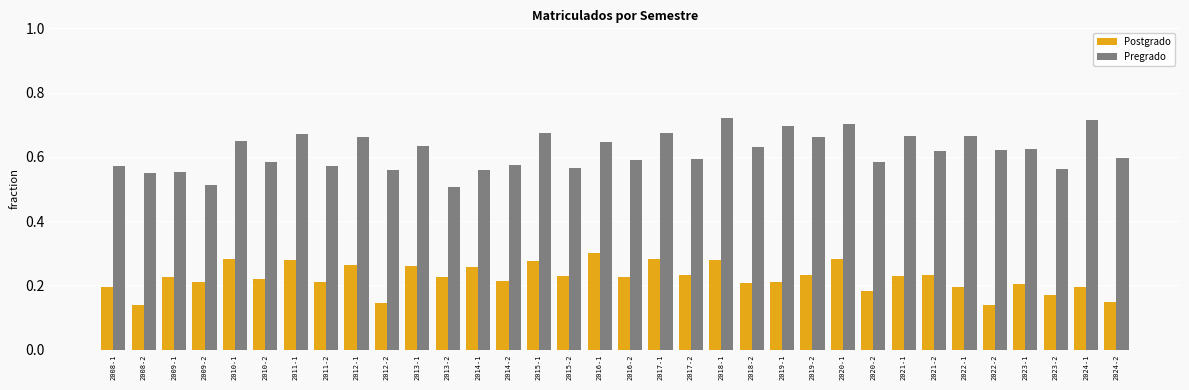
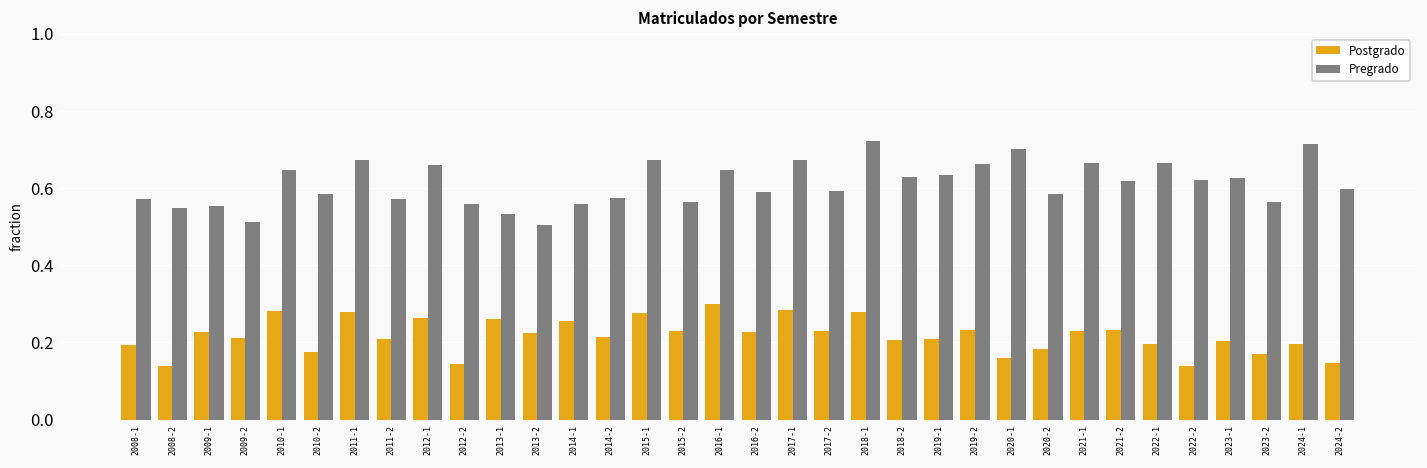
  {
    "Postgrado": {
      "2008-1": 0.19,
      "2008-2": 0.14,
      "2009-1": 0.23,
      "2009-2": 0.21,
      "2010-1": 0.28,
-     "2010-2": 0.22,
+     "2010-2": 0.18,
      "2011-1": 0.28,
      "2011-2": 0.21,
      "2012-1": 0.26,
      "2012-2": 0.14,
      "2013-1": 0.26,
      "2013-2": 0.23,
      "2014-1": 0.26,
      "2014-2": 0.21,
      "2015-1": 0.28,
      "2015-2": 0.23,
      "2016-1": 0.30,
      "2016-2": 0.23,
      "2017-1": 0.28,
      "2017-2": 0.23,
      "2018-1": 0.28,
      "2018-2": 0.21,
      "2019-1": 0.21,
      "2019-2": 0.23,
-     "2020-1": 0.28,
+     "2020-1": 0.16,
      "2020-2": 0.18,
      "2021-1": 0.23,
      "2021-2": 0.23,
      "2022-1": 0.20,
      "2022-2": 0.14,
      "2023-1": 0.20,
      "2023-2": 0.17,
      "2024-1": 0.20,
      "2024-2": 0.15
    },
    "Pregrado": {
      "2008-1": 0.57,
      "2008-2": 0.55,
      "2009-1": 0.55,
      "2009-2": 0.51,
      "2010-1": 0.65,
      "2010-2": 0.58,
      "2011-1": 0.67,
      "2011-2": 0.57,
      "2012-1": 0.66,
      "2012-2": 0.56,
-     "2013-1": 0.63,
+     "2013-1": 0.53,
      "2013-2": 0.50,
      "2014-1": 0.56,
      "2014-2": 0.57,
      "2015-1": 0.67,
      "2015-2": 0.56,
      "2016-1": 0.65,
      "2016-2": 0.59,
      "2017-1": 0.67,
      "2017-2": 0.59,
      "2018-1": 0.72,
      "2018-2": 0.63,
-     "2019-1": 0.70,
+     "2019-1": 0.63,
      "2019-2": 0.66,
      "2020-1": 0.70,
      "2020-2": 0.59,
      "2021-1": 0.67,
      "2021-2": 0.62,
      "2022-1": 0.66,
      "2022-2": 0.62,
      "2023-1": 0.63,
      "2023-2": 0.56,
      "2024-1": 0.71,
      "2024-2": 0.60
    }
  }
